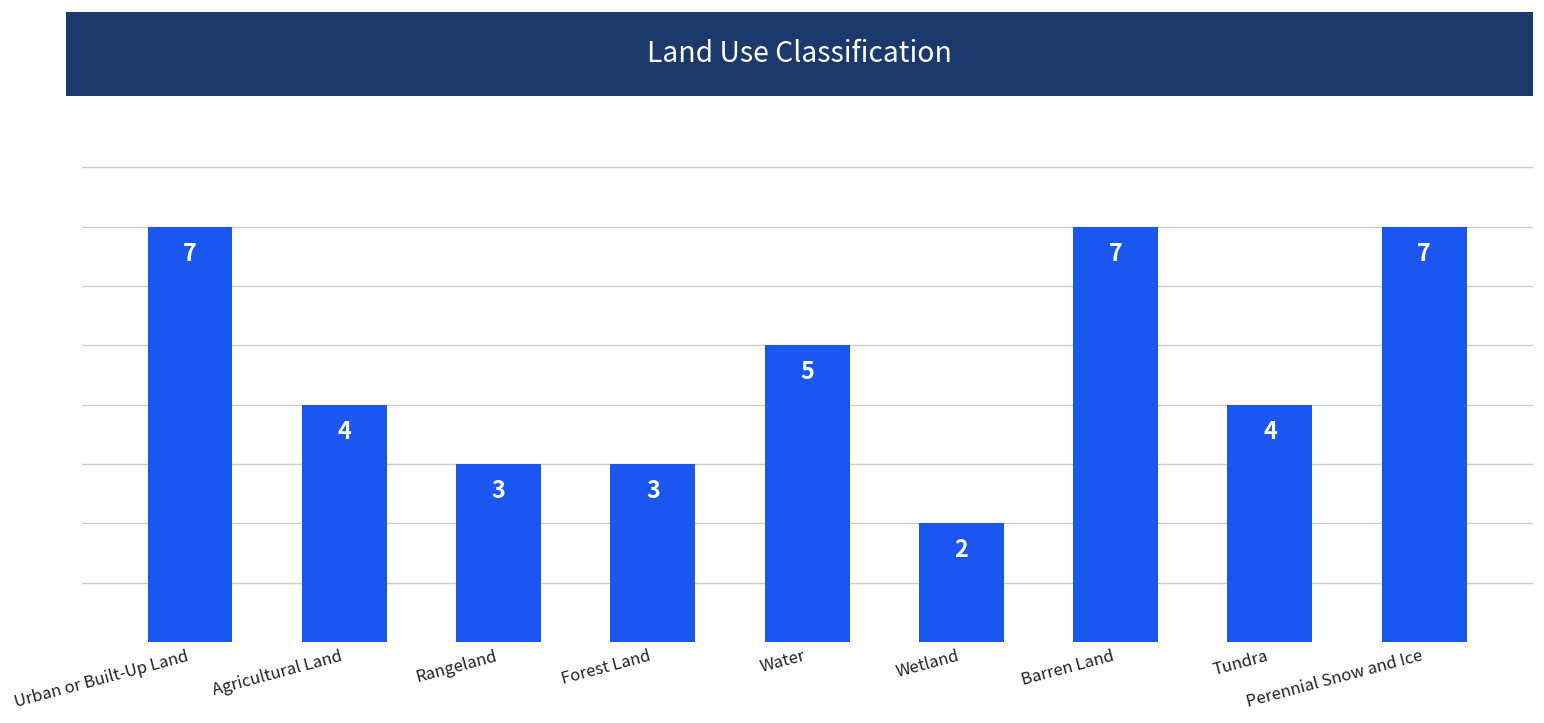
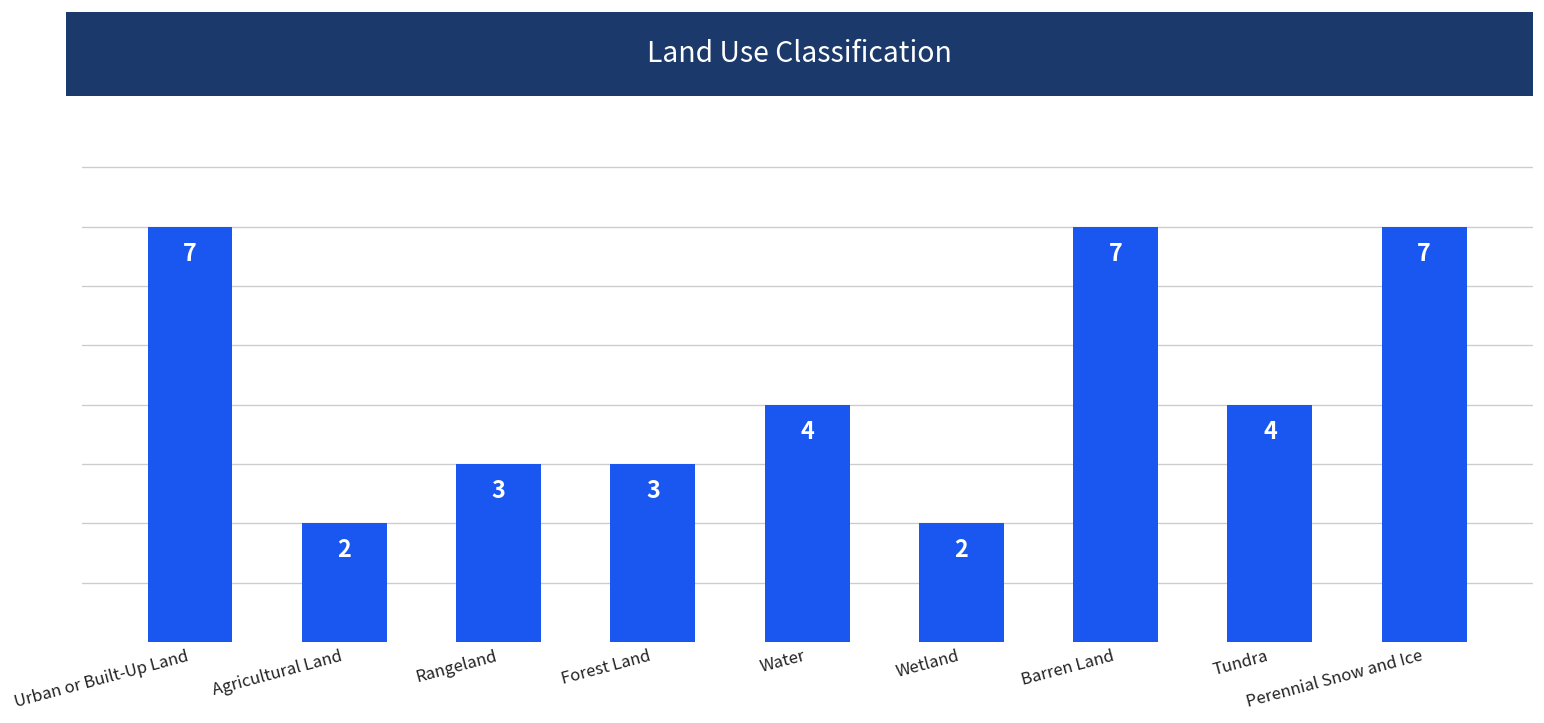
  {
    "Urban or Built-Up Land": 7,
-   "Agricultural Land": 4,
+   "Agricultural Land": 2,
    "Rangeland": 3,
    "Forest Land": 3,
-   "Water": 5,
+   "Water": 4,
    "Wetland": 2,
    "Barren Land": 7,
    "Tundra": 4,
    "Perennial Snow and Ice": 7
  }
